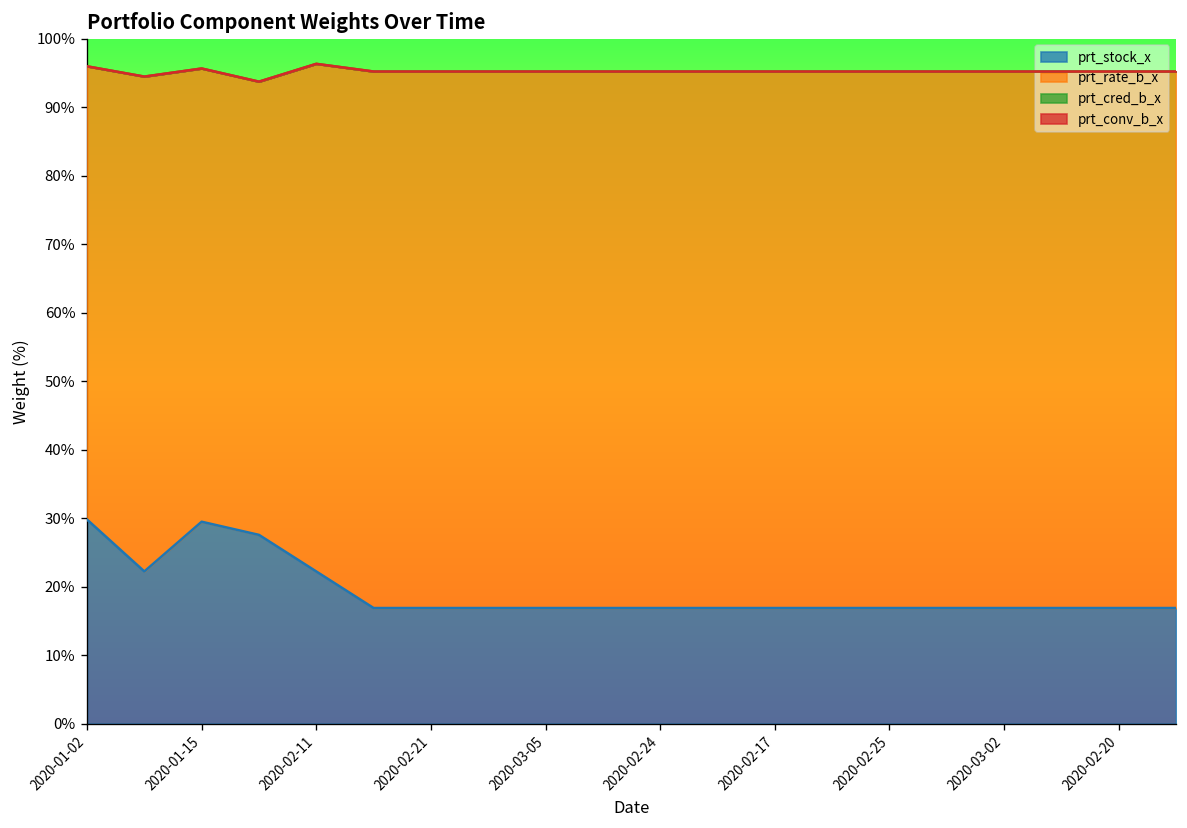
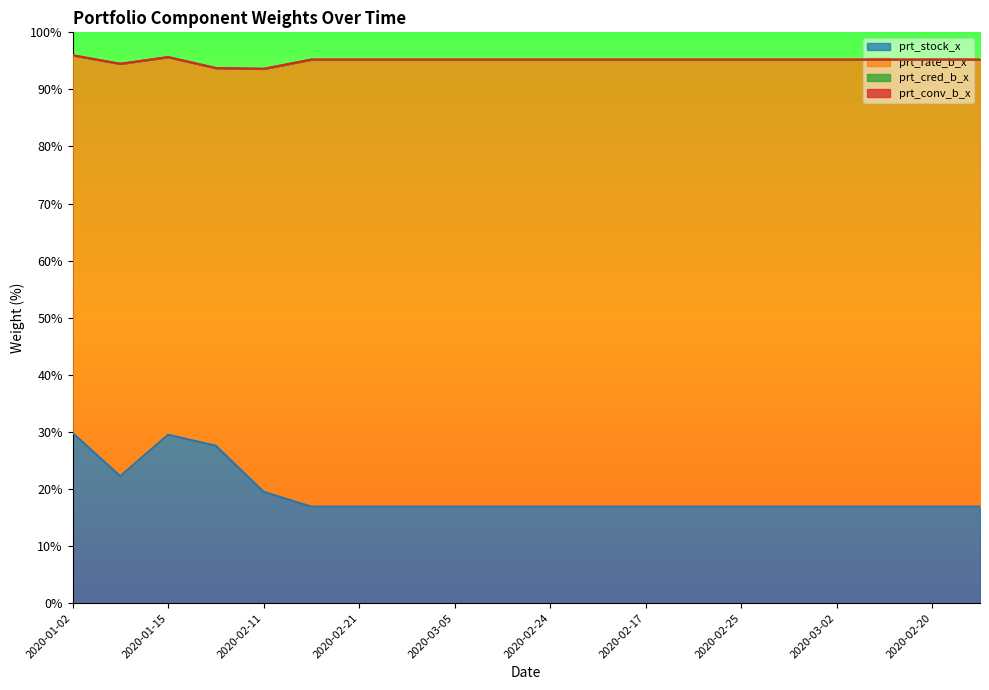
  {
    "prt_stock_x": {
      "2020-01-02": "30%",
      "2020-01-15": "29%",
-     "2020-02-11": "22%",
+     "2020-02-11": "19%",
      "2020-02-21": "17%",
      "2020-03-05": "17%",
      "2020-02-24": "17%",
      "2020-02-17": "17%",
      "2020-02-25": "17%",
      "2020-03-02": "17%",
      "2020-02-20": "17%"
    }
  }
